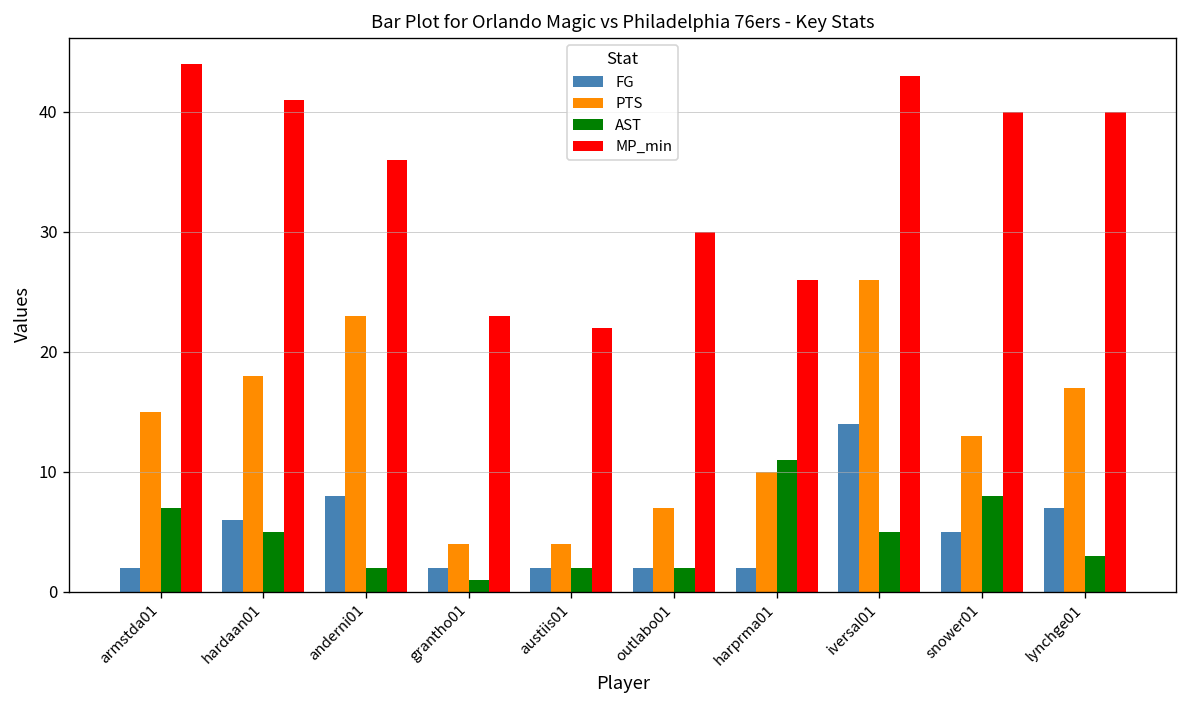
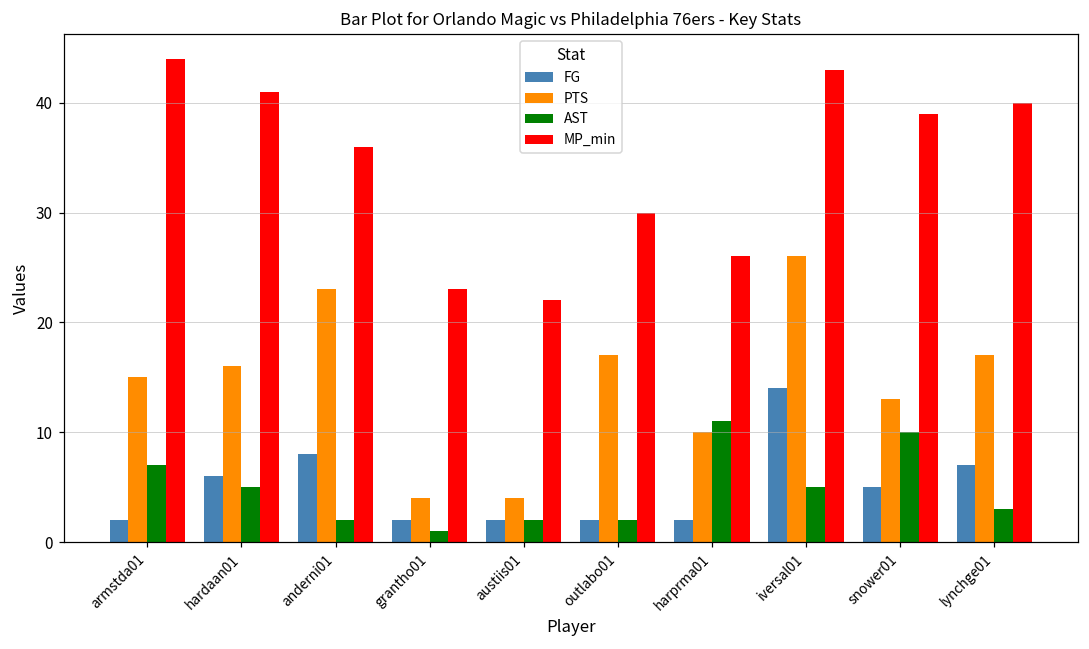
  {
    "FG": {
      "armstda01": 2,
      "hardaan01": 6,
      "anderni01": 8,
      "grantho01": 2,
      "austiis01": 2,
      "outlabo01": 2,
      "harprma01": 2,
      "iversal01": 14,
      "snower01": 5,
      "lynchge01": 7
    },
    "PTS": {
      "armstda01": 15,
-     "hardaan01": 18,
+     "hardaan01": 16,
      "anderni01": 23,
      "grantho01": 4,
      "austiis01": 4,
-     "outlabo01": 7,
+     "outlabo01": 17,
      "harprma01": 10,
      "iversal01": 26,
      "snower01": 13,
      "lynchge01": 17
    },
    "AST": {
      "armstda01": 7,
      "hardaan01": 5,
      "anderni01": 2,
      "grantho01": 1,
      "austiis01": 2,
      "outlabo01": 2,
      "harprma01": 11,
      "iversal01": 5,
-     "snower01": 8,
+     "snower01": 10,
      "lynchge01": 3
    },
    "MP_min": {
      "armstda01": 44,
      "hardaan01": 41,
      "anderni01": 36,
      "grantho01": 23,
      "austiis01": 22,
      "outlabo01": 30,
      "harprma01": 26,
      "iversal01": 43,
-     "snower01": 40,
+     "snower01": 39,
      "lynchge01": 40
    }
  }
